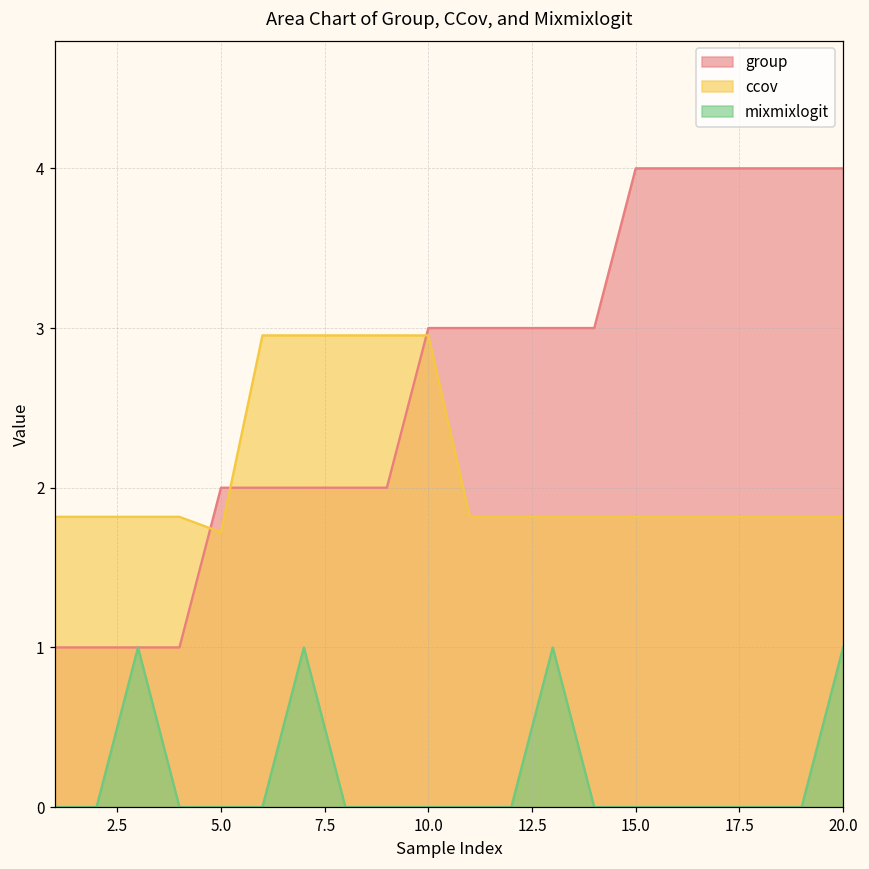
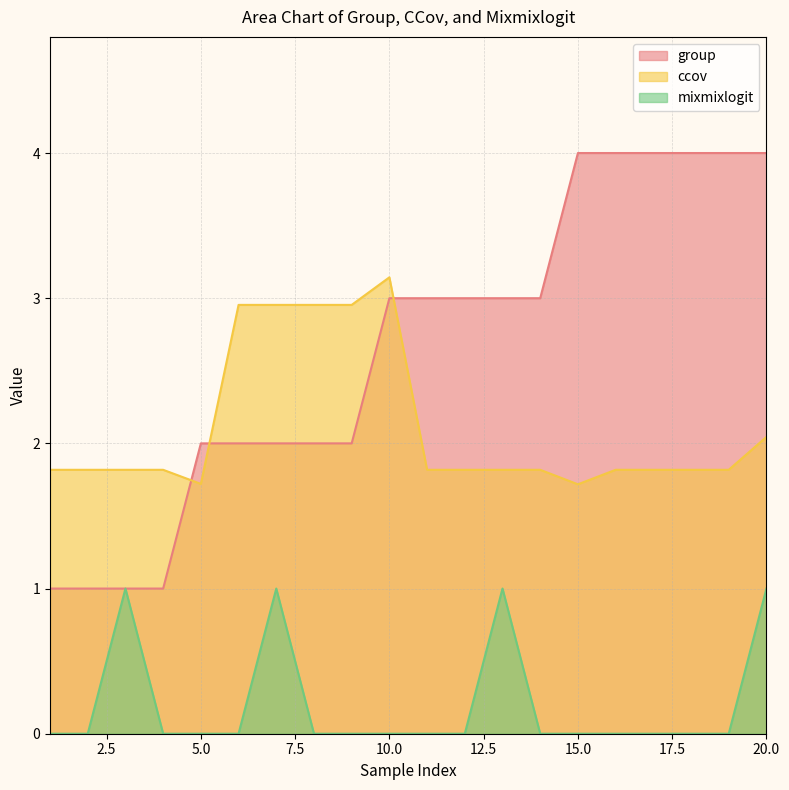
  {
    "group": {
      "5.0": 2.00,
      "10.0": 3.00,
      "15.0": 4.00,
      "20.0": 4.00
    },
    "ccov": {
      "5.0": 1.72,
-     "10.0": 2.95,
-     "15.0": 1.82,
-     "20.0": 1.82
+     "10.0": 3.14,
+     "15.0": 1.72,
+     "20.0": 2.04
    },
    "mixmixlogit": {
      "5.0": 0.00,
      "10.0": 0.00,
      "15.0": 0.00,
      "20.0": 1.00
    }
  }
